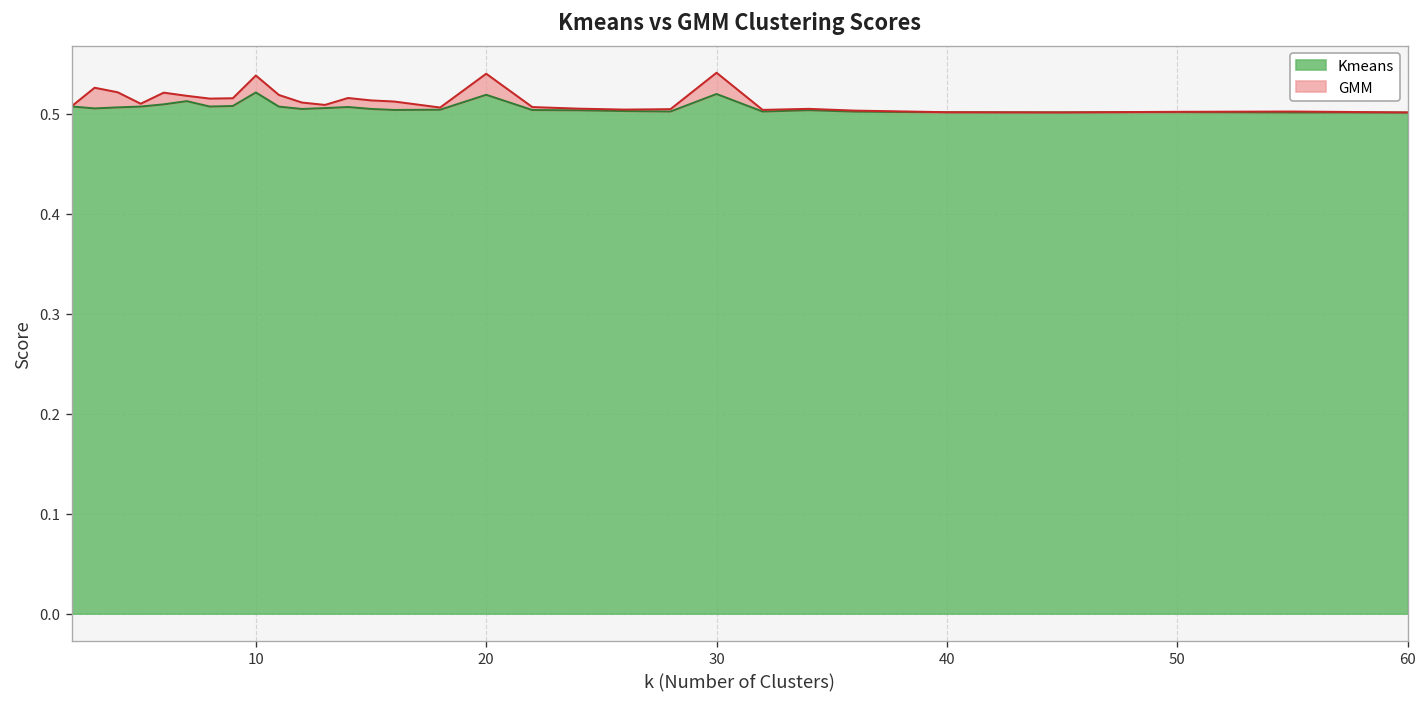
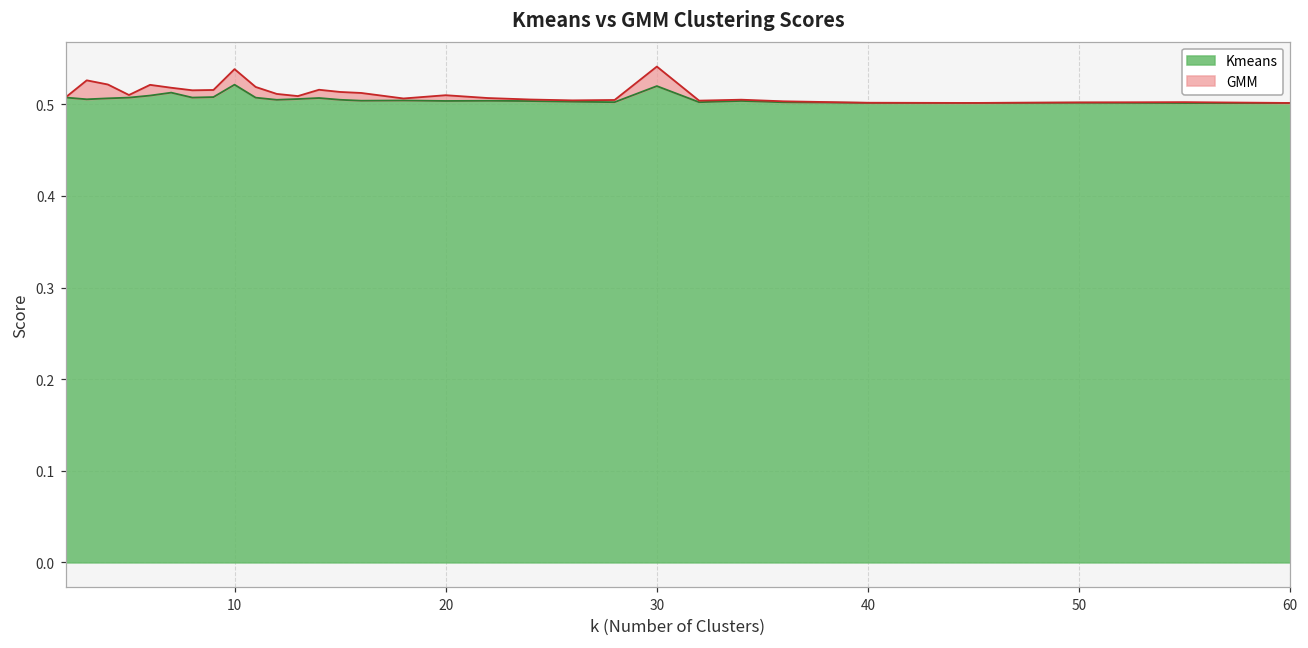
  {
    "Kmeans": {
      "10": 0.52,
-     "20": 0.52,
+     "20": 0.50,
      "30": 0.52
    },
    "GMM": {
      "10": 0.02,
-     "20": 0.02,
+     "20": 0.01,
      "30": 0.02
    }
  }
